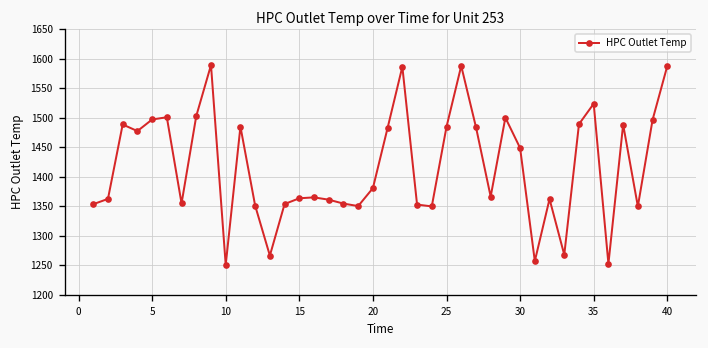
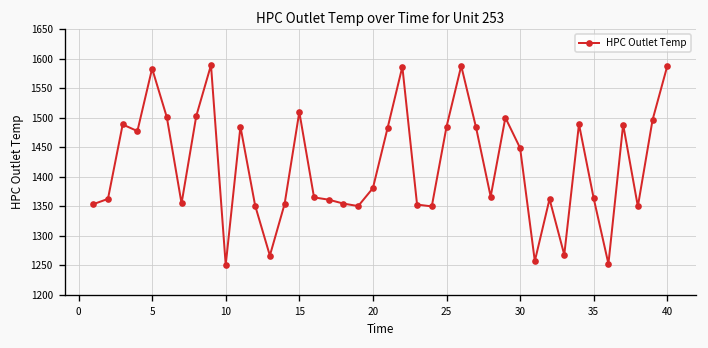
  {
-   "5": 1500,
+   "5": 1580,
    "10": 1250,
-   "15": 1360,
+   "15": 1510,
    "20": 1380,
    "25": 1480,
    "30": 1450,
-   "35": 1520,
+   "35": 1360,
    "40": 1590
  }
